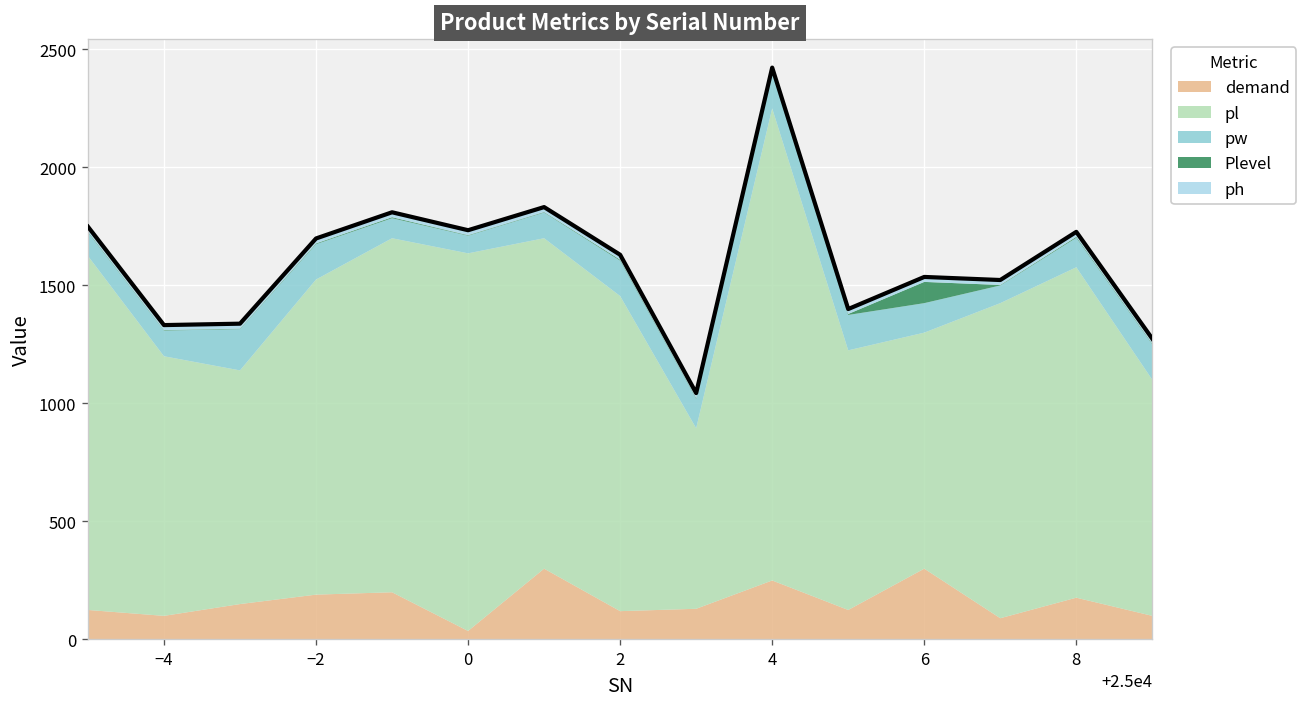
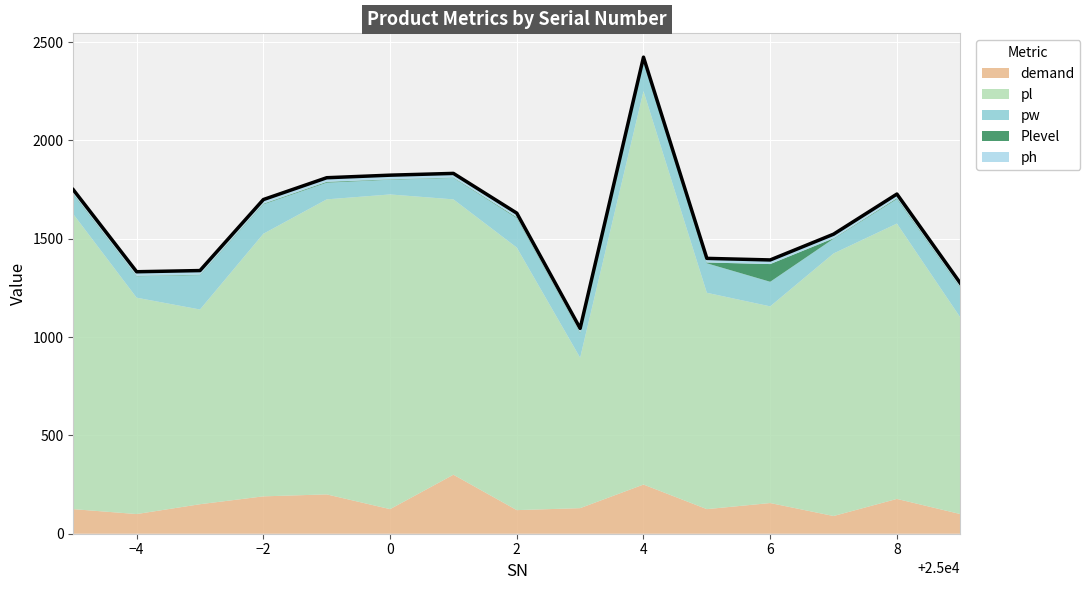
  {
    "demand": {
      "−4": 100,
      "−2": 190,
-     "0": 40,
+     "0": 130,
      "2": 120,
      "4": 250,
-     "6": 300,
+     "6": 160,
      "8": 180
    },
    "Plevel": {
      "6": 90
    }
  }
